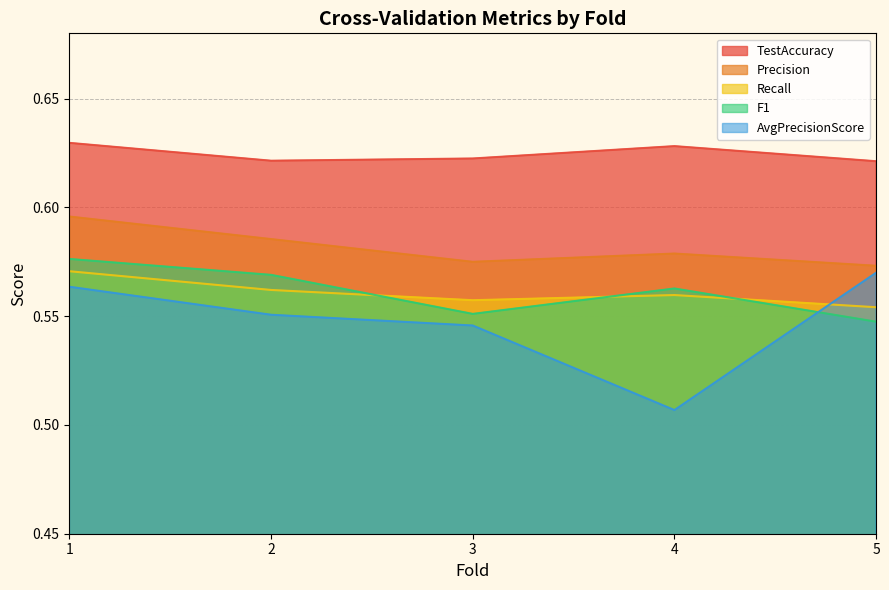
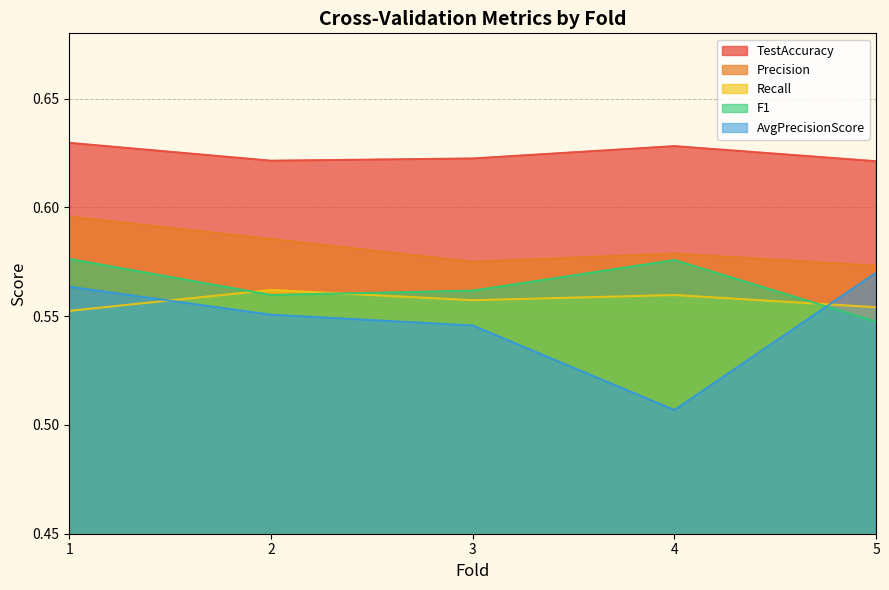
  {
    "Recall": {
-     "1": 0.571,
+     "1": 0.552,
      "2": 0.562,
      "3": 0.557,
      "4": 0.560,
      "5": 0.554
    },
    "F1": {
      "1": 0.576,
-     "2": 0.569,
-     "3": 0.551,
-     "4": 0.563,
+     "2": 0.560,
+     "3": 0.562,
+     "4": 0.576,
      "5": 0.547
    },
    "AvgPrecisionScore": {
      "1": 0.564,
      "2": 0.551,
      "3": 0.546,
      "4": 0.507,
      "5": 0.570
    }
  }
